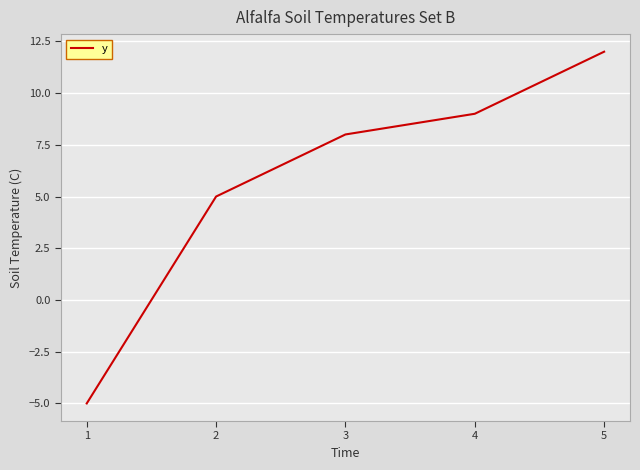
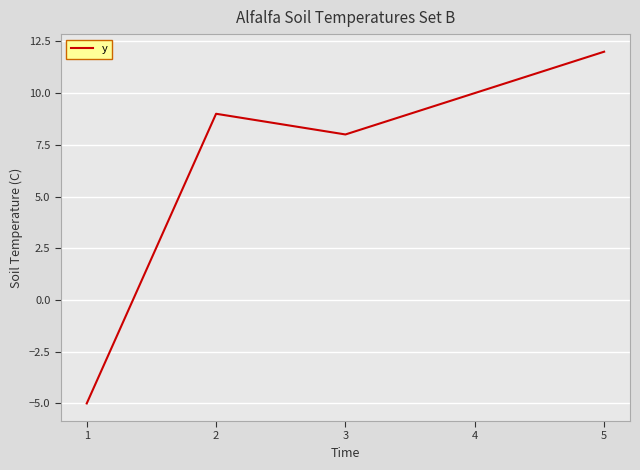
  {
    "1": -5,
-   "2": 5,
+   "2": 9,
    "3": 8,
-   "4": 9,
+   "4": 10,
    "5": 12
  }
